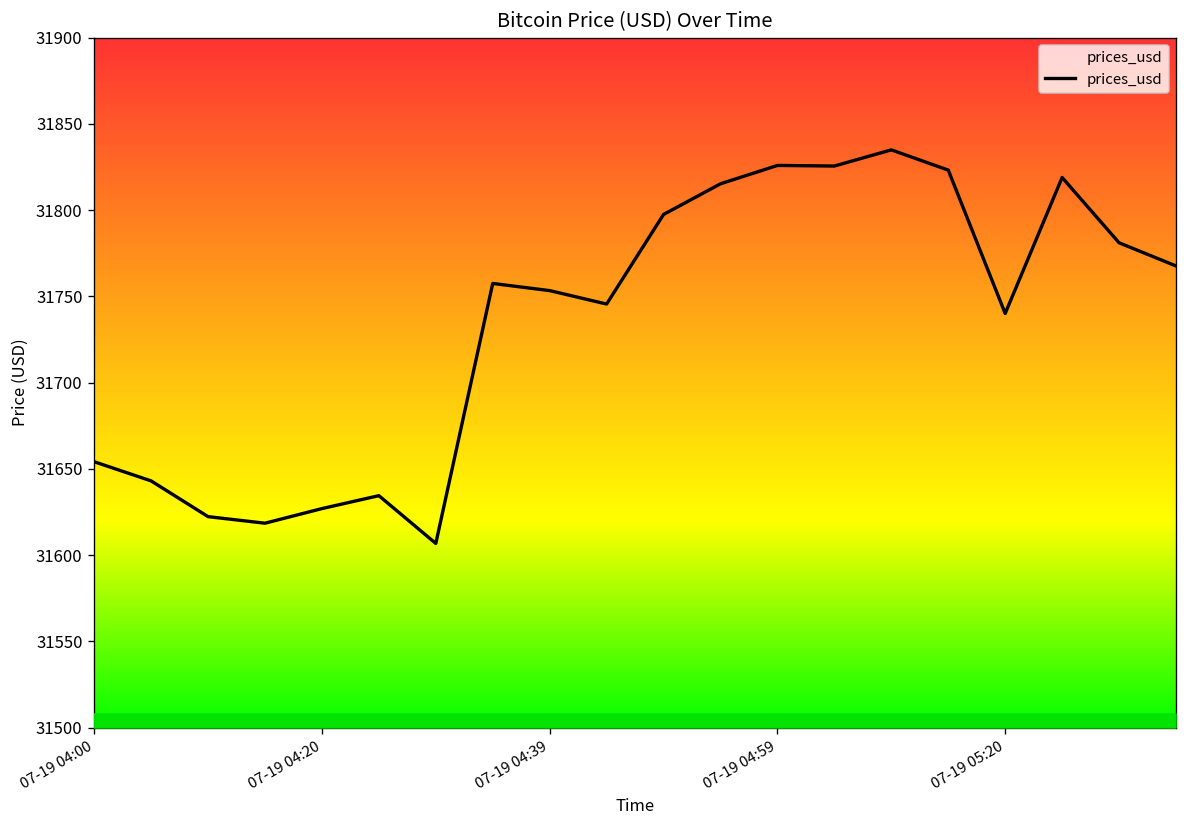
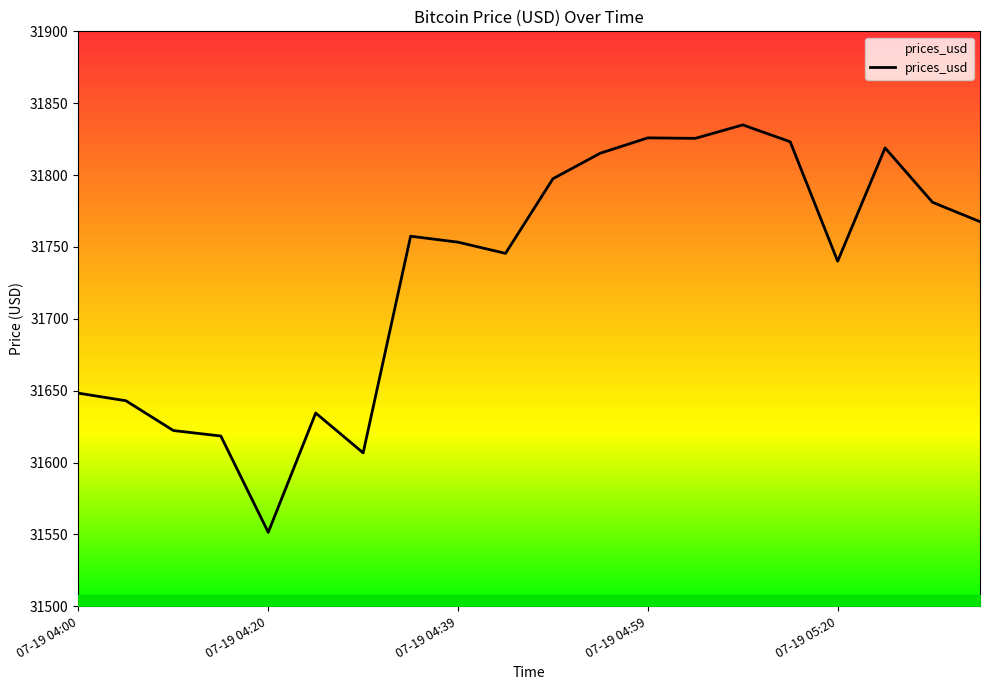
  {
    "prices_usd": {
-     "07-19 04:00": 31654,
-     "07-19 04:20": 31627,
+     "07-19 04:00": 31648,
+     "07-19 04:20": 31551,
      "07-19 04:39": 31753,
      "07-19 04:59": 31826,
      "07-19 05:20": 31740
    }
  }
